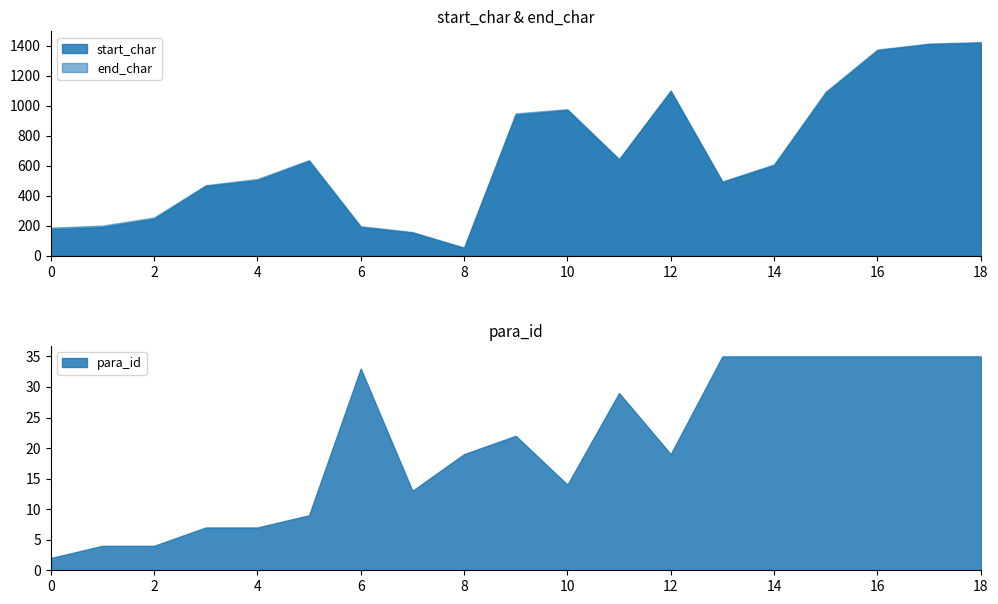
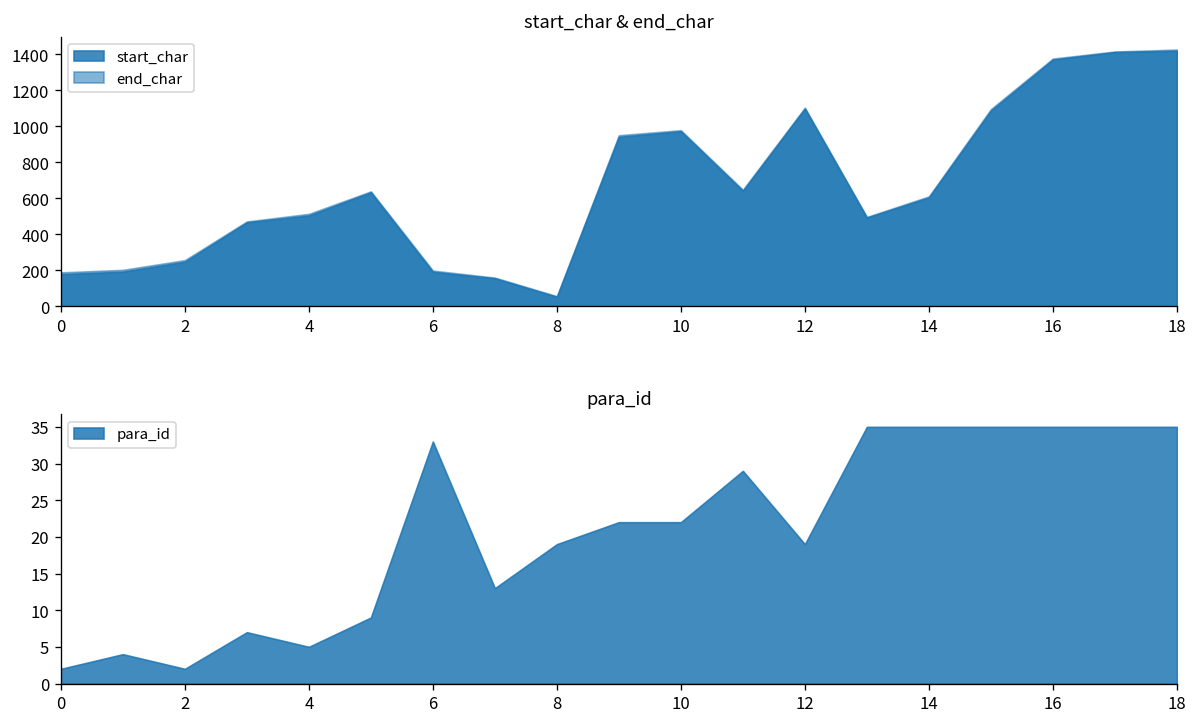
  {
    "para_id": {
      "0": 2,
-     "2": 4,
-     "4": 7,
+     "2": 2,
+     "4": 5,
      "6": 33,
      "8": 19,
-     "10": 14,
+     "10": 22,
      "12": 19,
      "14": 35,
      "16": 35,
      "18": 35
    }
  }
